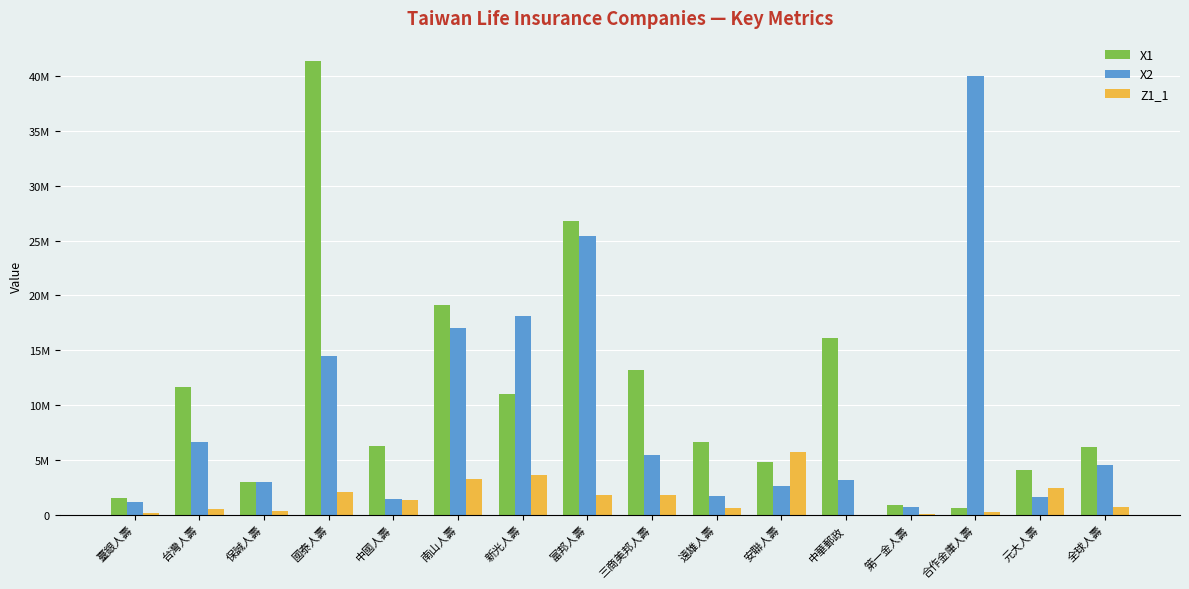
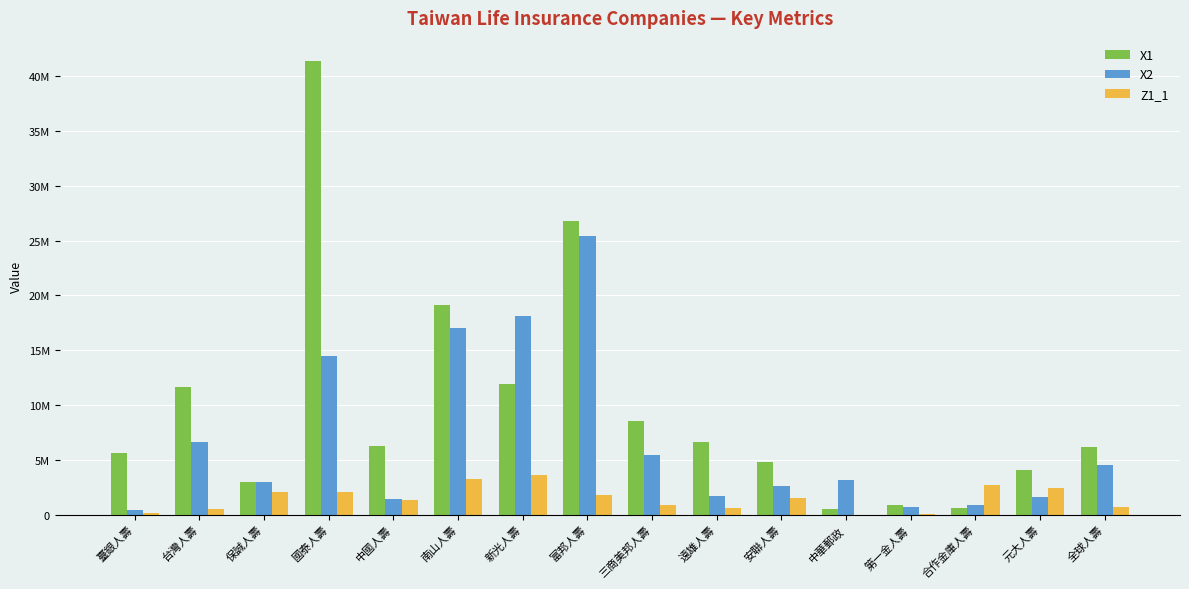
  {
    "X1": {
-     "臺銀人壽": 1600000,
+     "臺銀人壽": 5600000,
      "台灣人壽": 11700000,
      "保誠人壽": 3000000,
      "國泰人壽": 41400000,
      "中國人壽": 6300000,
      "南山人壽": 19100000,
-     "新光人壽": 11000000,
+     "新光人壽": 11900000,
      "富邦人壽": 26800000,
-     "三商美邦人壽": 13200000,
+     "三商美邦人壽": 8500000,
      "遠雄人壽": 6600000,
      "安聯人壽": 4800000,
-     "中華郵政": 16100000,
+     "中華郵政": 500000,
      "第一金人壽": 900000,
      "合作金庫人壽": 600000,
      "元大人壽": 4100000,
      "全球人壽": 6200000
    },
    "X2": {
-     "臺銀人壽": 1200000,
+     "臺銀人壽": 400000,
      "台灣人壽": 6600000,
      "保誠人壽": 2900000,
      "國泰人壽": 14400000,
      "中國人壽": 1400000,
      "南山人壽": 17000000,
      "新光人壽": 18100000,
      "富邦人壽": 25400000,
      "三商美邦人壽": 5400000,
      "遠雄人壽": 1700000,
      "安聯人壽": 2600000,
      "中華郵政": 3100000,
      "第一金人壽": 700000,
-     "合作金庫人壽": 40000000,
+     "合作金庫人壽": 900000,
      "元大人壽": 1600000,
      "全球人壽": 4500000
    },
    "Z1_1": {
      "台灣人壽": 500000,
-     "保誠人壽": 300000,
+     "保誠人壽": 2000000,
      "國泰人壽": 2100000,
      "中國人壽": 1300000,
      "南山人壽": 3200000,
      "新光人壽": 3600000,
      "富邦人壽": 1800000,
-     "三商美邦人壽": 1800000,
+     "三商美邦人壽": 800000,
      "遠雄人壽": 600000,
-     "安聯人壽": 5700000,
+     "安聯人壽": 1500000,
      "中華郵政": 0,
-     "合作金庫人壽": 200000,
+     "合作金庫人壽": 2700000,
      "元大人壽": 2400000,
      "全球人壽": 600000
    }
  }
